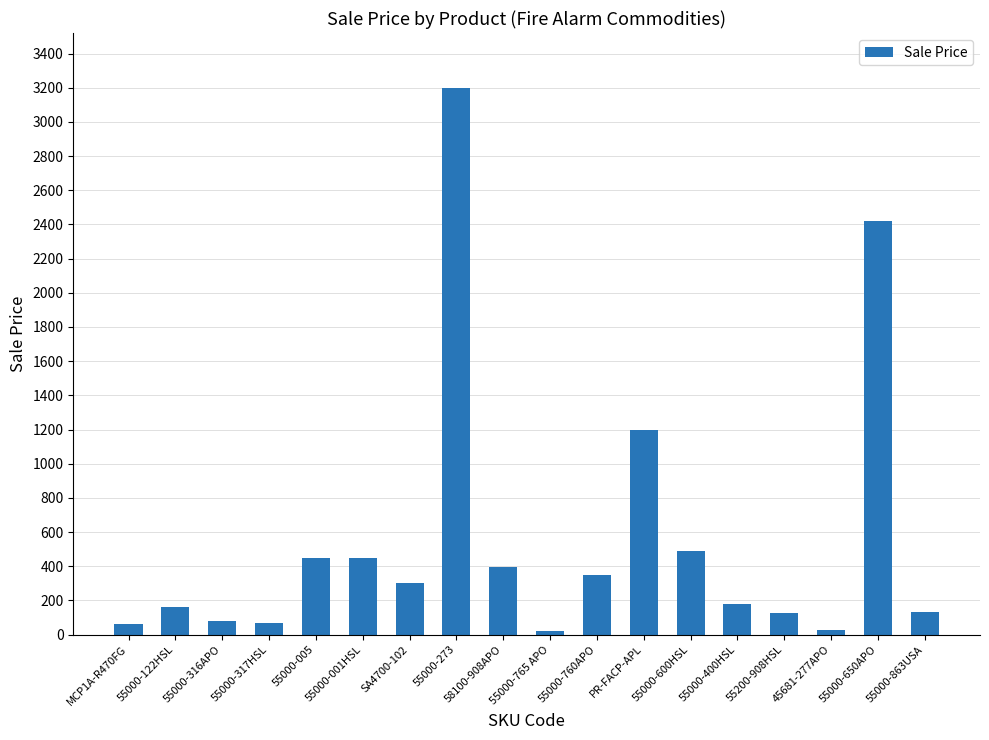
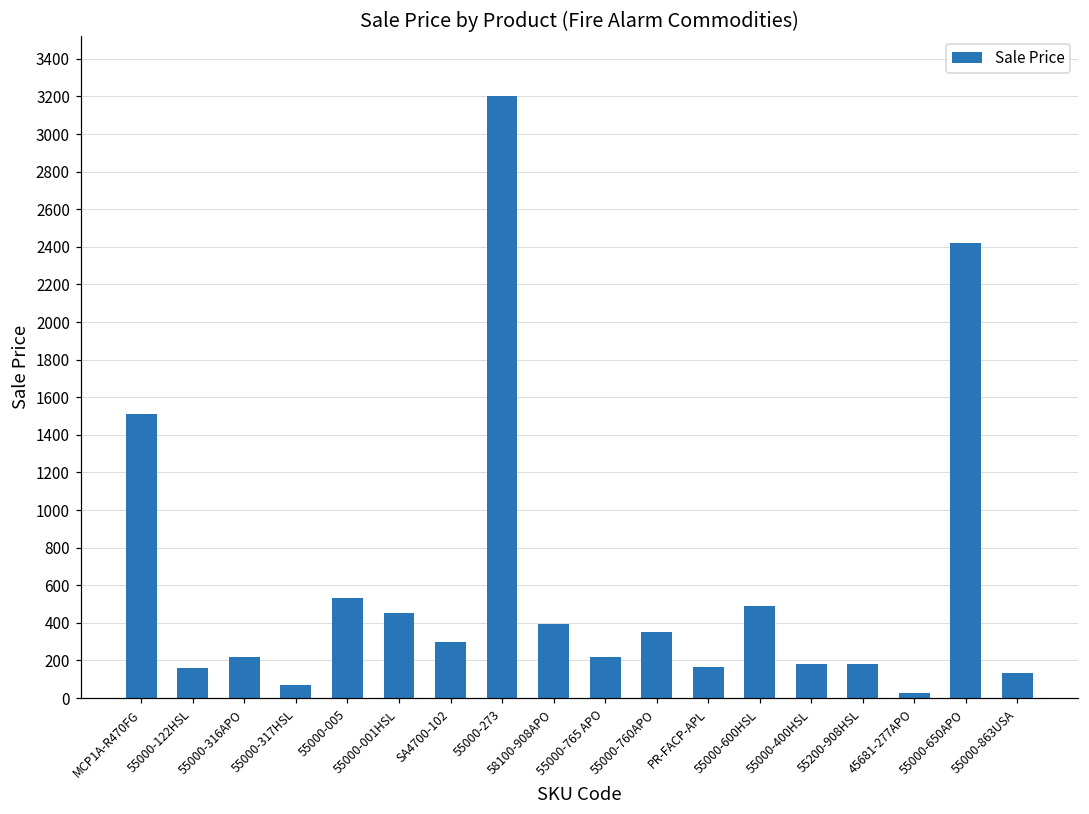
  {
-   "MCP1A-R470FG": 60,
+   "MCP1A-R470FG": 1510,
    "55000-122HSL": 160,
-   "55000-316APO": 80,
+   "55000-316APO": 220,
    "55000-317HSL": 70,
-   "55000-005": 450,
+   "55000-005": 530,
    "55000-001HSL": 450,
    "SA4700-102": 300,
    "55000-273": 3200,
    "58100-908APO": 390,
-   "55000-765 APO": 20,
+   "55000-765 APO": 220,
    "55000-760APO": 350,
-   "PR-FACP-APL": 1200,
+   "PR-FACP-APL": 160,
    "55000-600HSL": 490,
    "55000-400HSL": 180,
-   "55200-908HSL": 130,
+   "55200-908HSL": 180,
    "45681-277APO": 30,
    "55000-650APO": 2420,
    "55000-863USA": 140
  }
